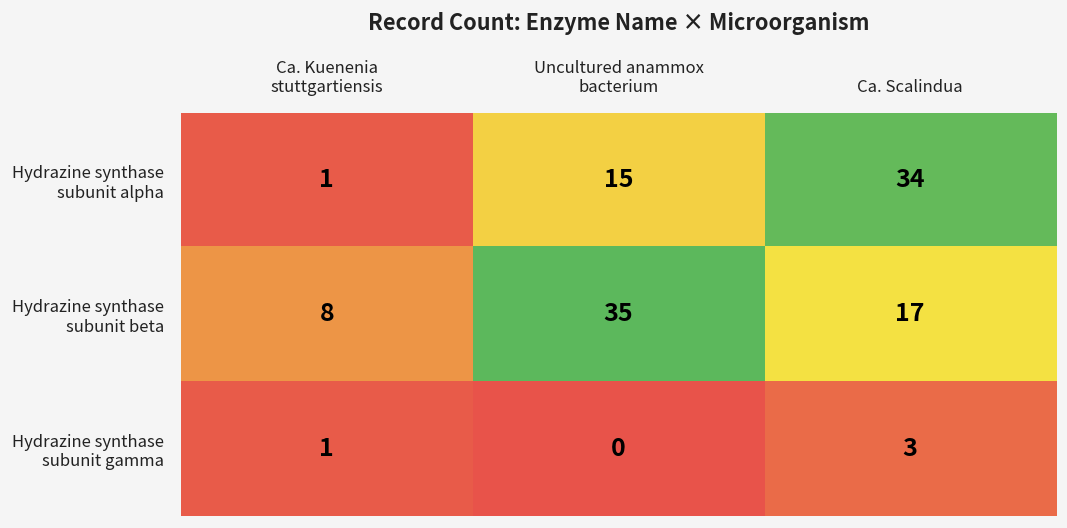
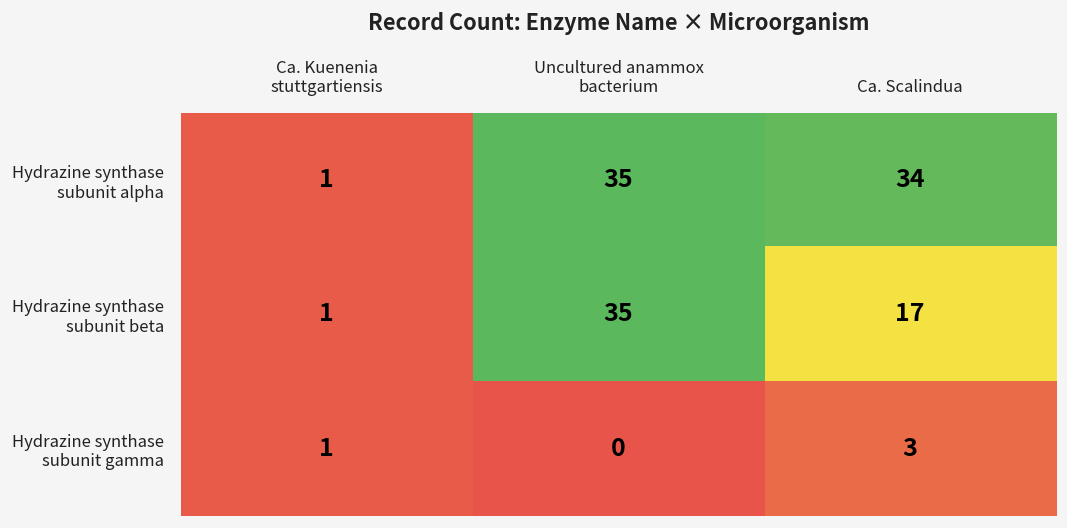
  {
    "Hydrazine synthase subunit alpha": {
      "Ca. Kuenenia stuttgartiensis": 1,
-     "Uncultured anammox bacterium": 15,
+     "Uncultured anammox bacterium": 35,
      "Ca. Scalindua": 34
    },
    "Hydrazine synthase subunit beta": {
-     "Ca. Kuenenia stuttgartiensis": 8,
+     "Ca. Kuenenia stuttgartiensis": 1,
      "Uncultured anammox bacterium": 35,
      "Ca. Scalindua": 17
    },
    "Hydrazine synthase subunit gamma": {
      "Ca. Kuenenia stuttgartiensis": 1,
      "Uncultured anammox bacterium": 0,
      "Ca. Scalindua": 3
    }
  }
